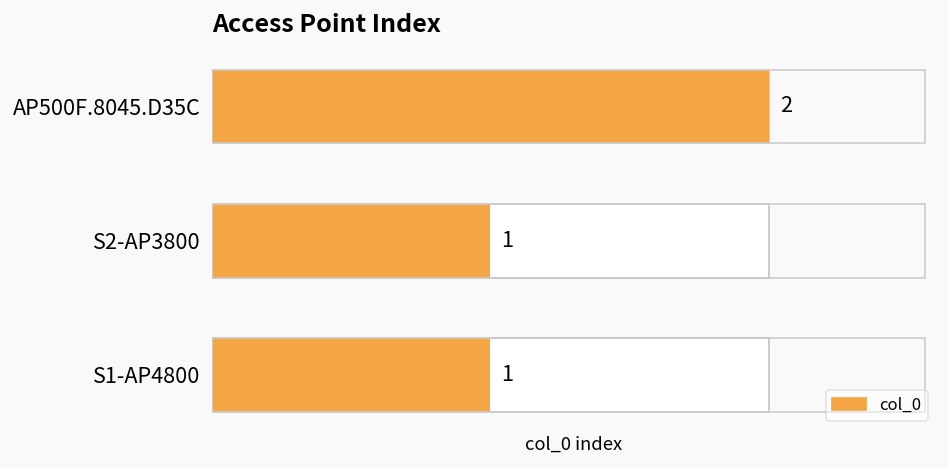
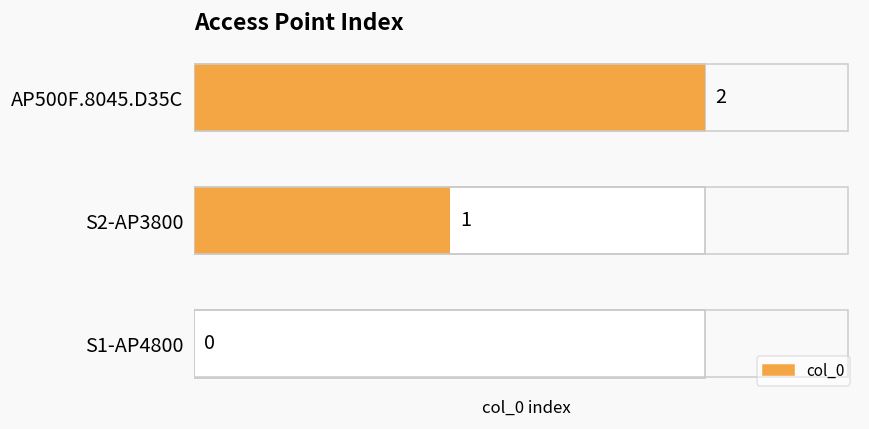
  {
    "col_0": {
      "AP500F.8045.D35C": 2,
-     "S1-AP4800": 1
+     "S1-AP4800": 0
    }
  }
